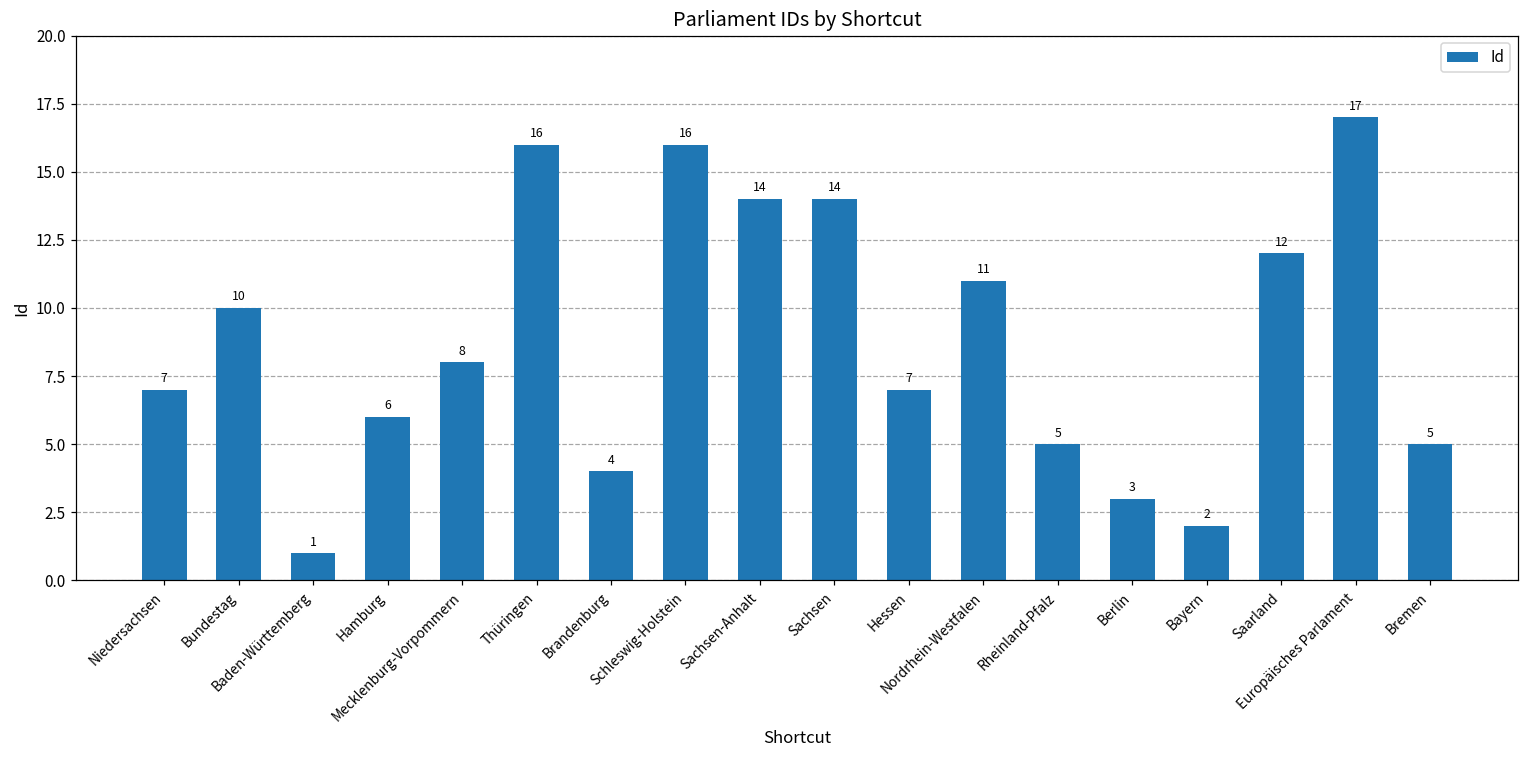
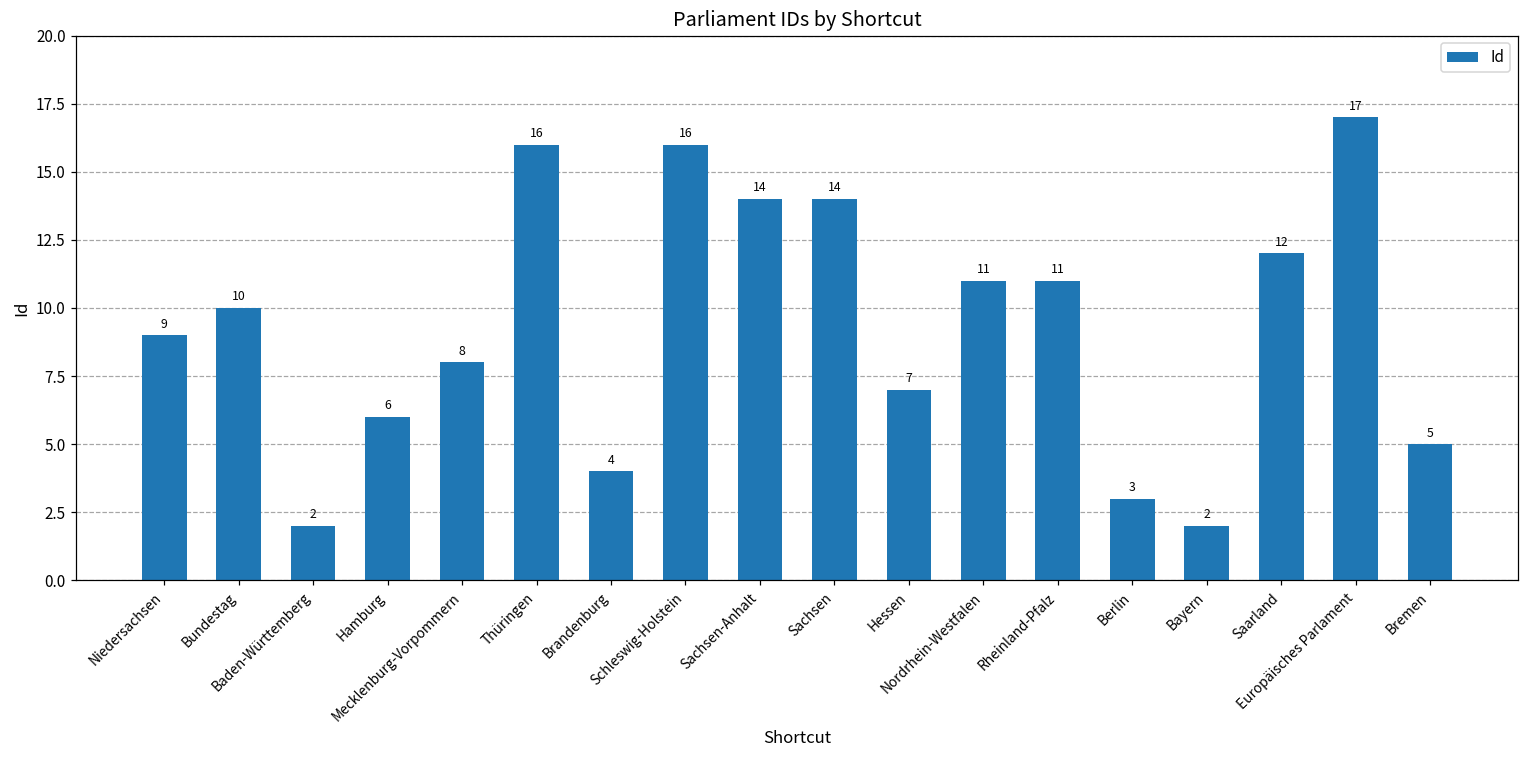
  {
-   "Niedersachsen": 7,
+   "Niedersachsen": 9,
    "Bundestag": 10,
-   "Baden-Württemberg": 1,
+   "Baden-Württemberg": 2,
    "Hamburg": 6,
    "Mecklenburg-Vorpommern": 8,
    "Thüringen": 16,
    "Brandenburg": 4,
    "Schleswig-Holstein": 16,
    "Sachsen-Anhalt": 14,
    "Sachsen": 14,
    "Hessen": 7,
    "Nordrhein-Westfalen": 11,
-   "Rheinland-Pfalz": 5,
+   "Rheinland-Pfalz": 11,
    "Berlin": 3,
    "Bayern": 2,
    "Saarland": 12,
    "Europäisches Parlament": 17,
    "Bremen": 5
  }
